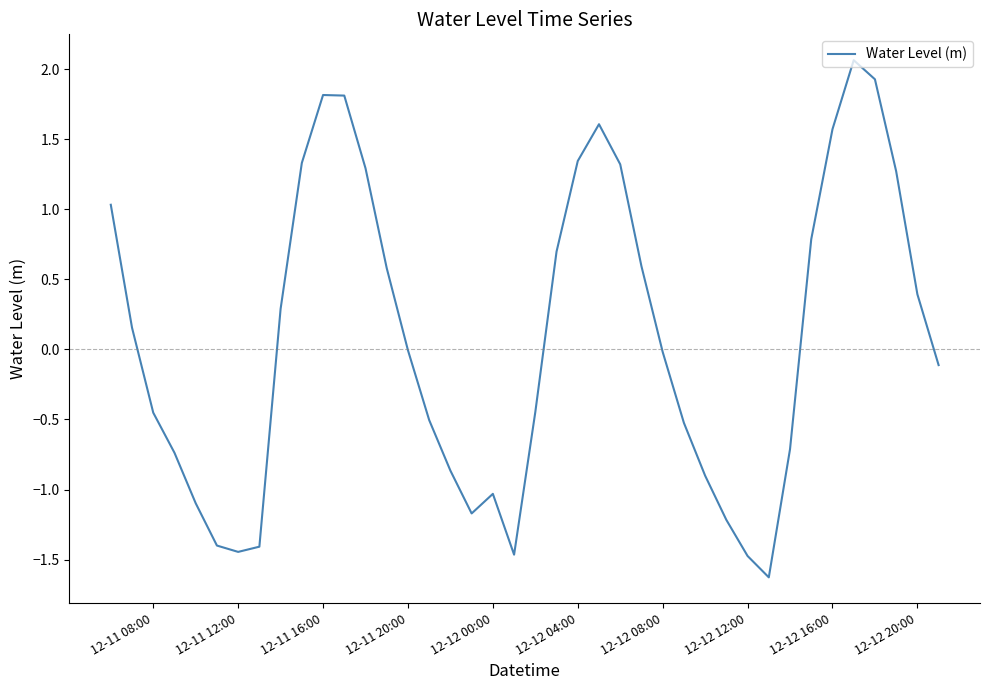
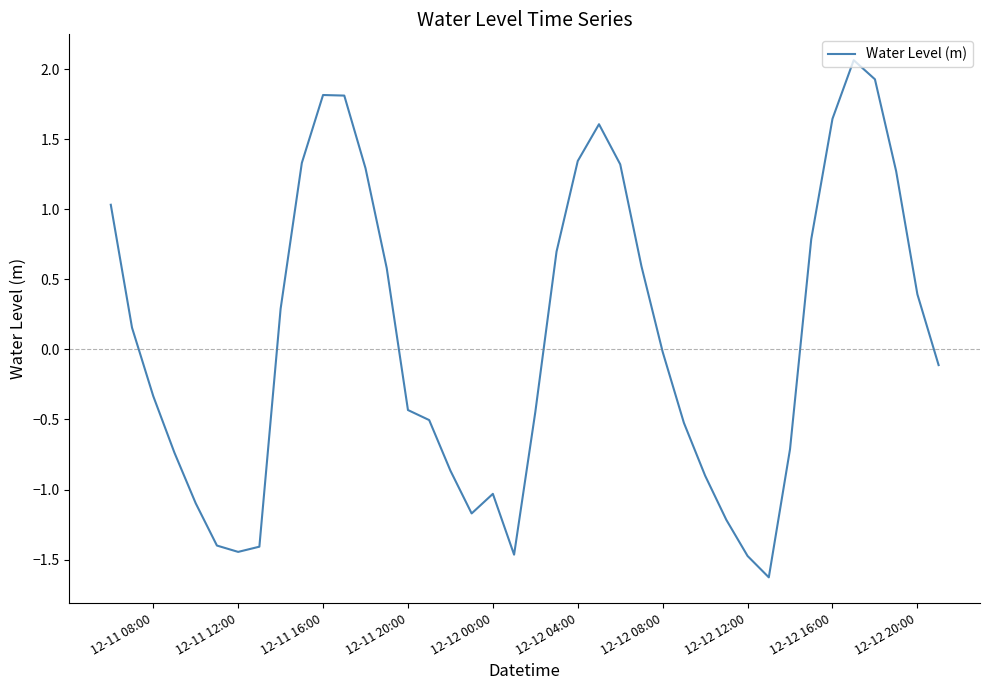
  {
-   "12-11 08:00": -0.45,
+   "12-11 08:00": -0.33,
    "12-11 12:00": -1.45,
    "12-11 16:00": 1.82,
-   "12-11 20:00": -0.01,
+   "12-11 20:00": -0.43,
    "12-12 00:00": -1.03,
    "12-12 04:00": 1.35,
    "12-12 08:00": -0.02,
    "12-12 12:00": -1.47,
-   "12-12 16:00": 1.57,
+   "12-12 16:00": 1.65,
    "12-12 20:00": 0.39
  }
